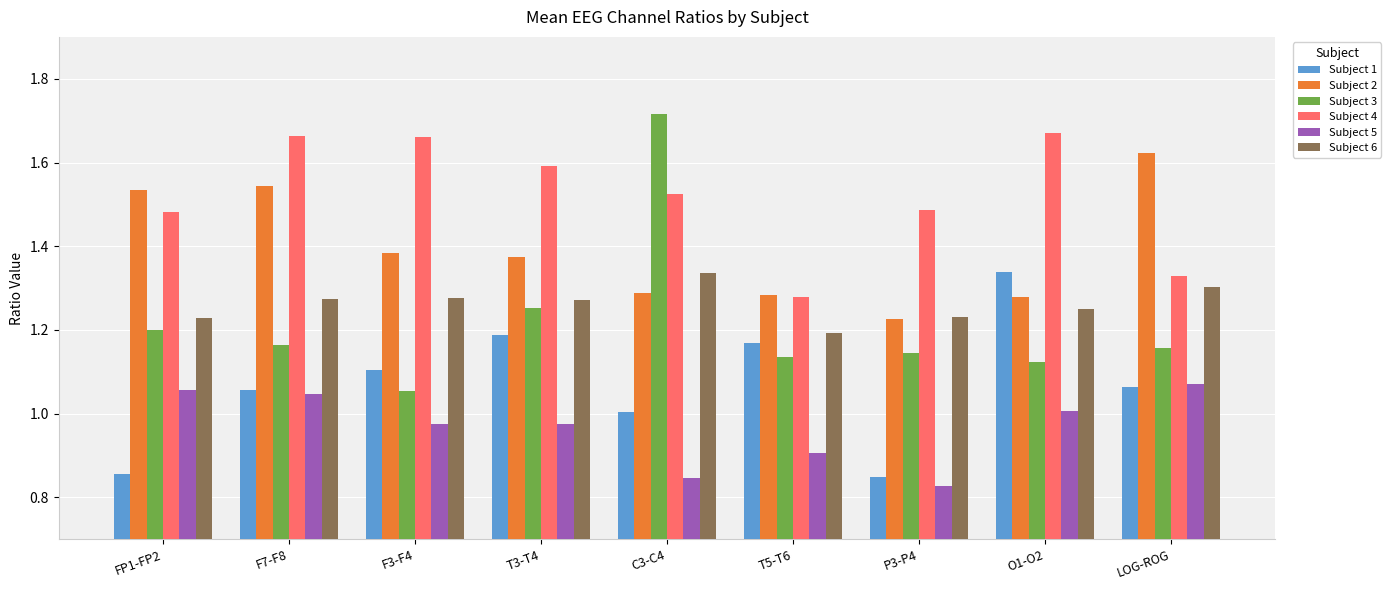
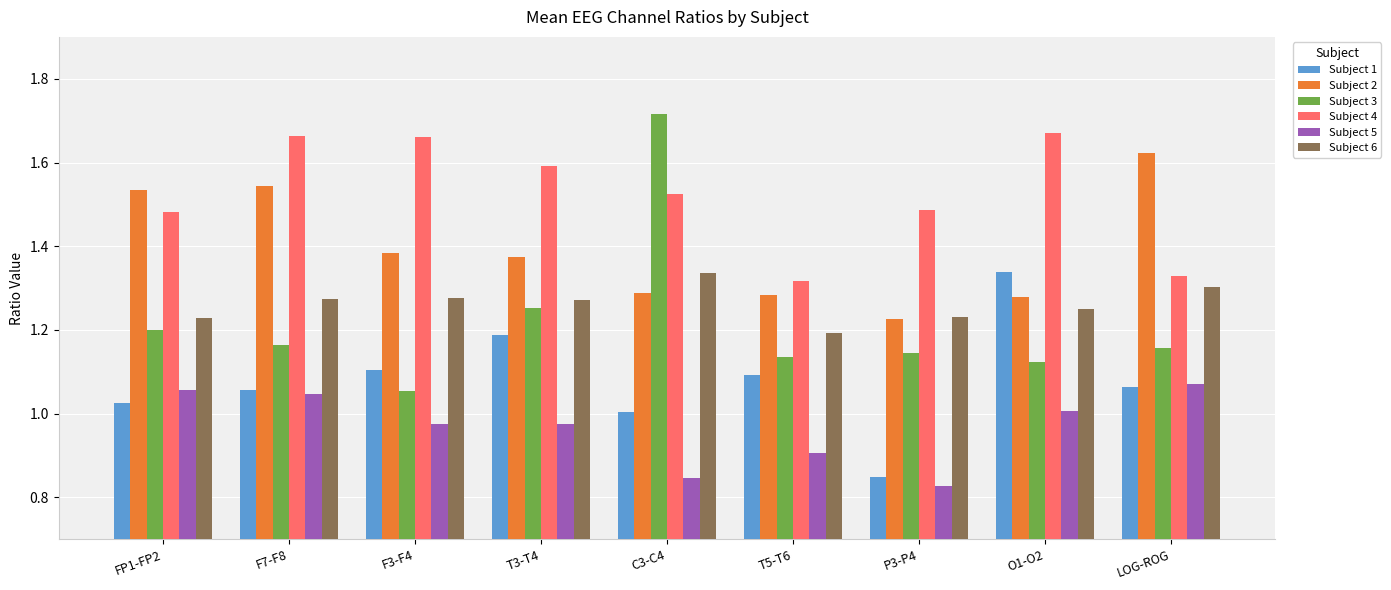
  {
    "Subject 1": {
-     "FP1-FP2": 0.86,
+     "FP1-FP2": 1.03,
      "F7-F8": 1.06,
      "F3-F4": 1.10,
      "T3-T4": 1.19,
      "C3-C4": 1.00,
-     "T5-T6": 1.17,
+     "T5-T6": 1.09,
      "P3-P4": 0.85,
      "O1-O2": 1.34,
      "LOG-ROG": 1.06
    },
    "Subject 2": {
      "FP1-FP2": 1.53,
      "F7-F8": 1.54,
      "F3-F4": 1.38,
      "T3-T4": 1.37,
      "C3-C4": 1.29,
      "T5-T6": 1.28,
      "P3-P4": 1.23,
      "O1-O2": 1.28,
      "LOG-ROG": 1.62
    },
    "Subject 3": {
      "FP1-FP2": 1.20,
      "F7-F8": 1.17,
      "F3-F4": 1.05,
      "T3-T4": 1.25,
      "C3-C4": 1.72,
      "T5-T6": 1.13,
      "P3-P4": 1.15,
      "O1-O2": 1.12,
      "LOG-ROG": 1.16
    },
    "Subject 4": {
      "FP1-FP2": 1.48,
      "F7-F8": 1.66,
      "F3-F4": 1.66,
      "T3-T4": 1.59,
      "C3-C4": 1.53,
-     "T5-T6": 1.28,
+     "T5-T6": 1.32,
      "P3-P4": 1.49,
      "O1-O2": 1.67,
      "LOG-ROG": 1.33
    },
    "Subject 5": {
      "FP1-FP2": 1.06,
      "F7-F8": 1.05,
      "F3-F4": 0.97,
      "T3-T4": 0.98,
      "C3-C4": 0.85,
      "T5-T6": 0.91,
      "P3-P4": 0.83,
      "O1-O2": 1.01,
      "LOG-ROG": 1.07
    },
    "Subject 6": {
      "FP1-FP2": 1.23,
      "F7-F8": 1.27,
      "F3-F4": 1.28,
      "T3-T4": 1.27,
      "C3-C4": 1.34,
      "T5-T6": 1.19,
      "P3-P4": 1.23,
      "O1-O2": 1.25,
      "LOG-ROG": 1.30
    }
  }
